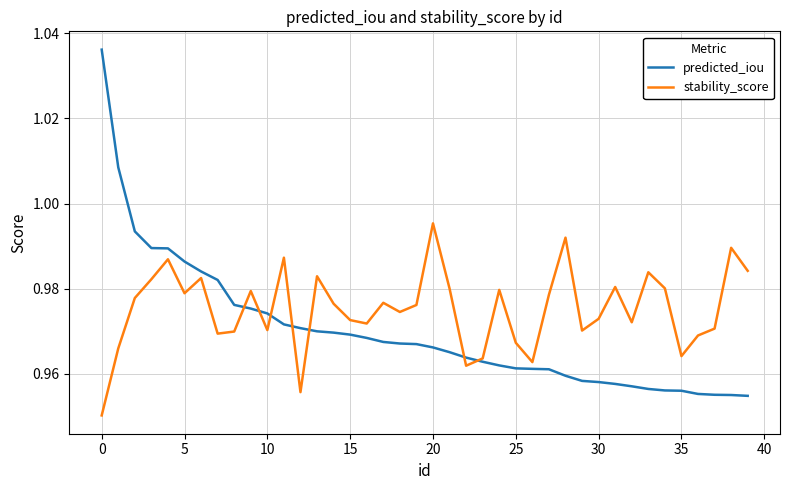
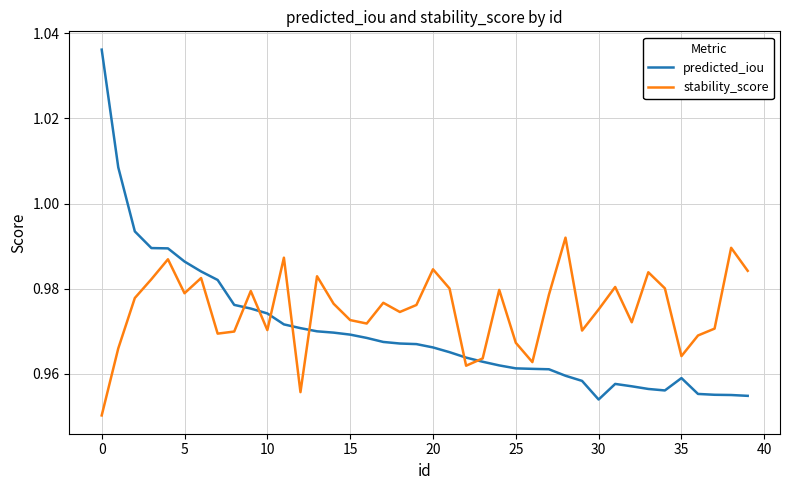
  {
    "predicted_iou": {
      "0": 1.036,
      "5": 0.986,
      "10": 0.974,
      "15": 0.969,
      "20": 0.966,
      "25": 0.961,
-     "30": 0.958,
-     "35": 0.956
+     "30": 0.954,
+     "35": 0.959
    },
    "stability_score": {
      "0": 0.950,
      "5": 0.979,
      "10": 0.970,
      "15": 0.973,
-     "20": 0.995,
+     "20": 0.985,
      "25": 0.967,
-     "30": 0.973,
+     "30": 0.975,
      "35": 0.964
    }
  }
